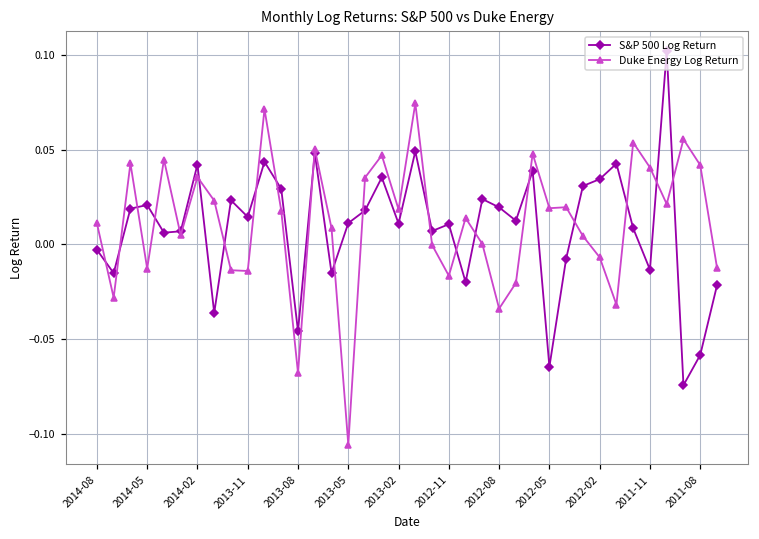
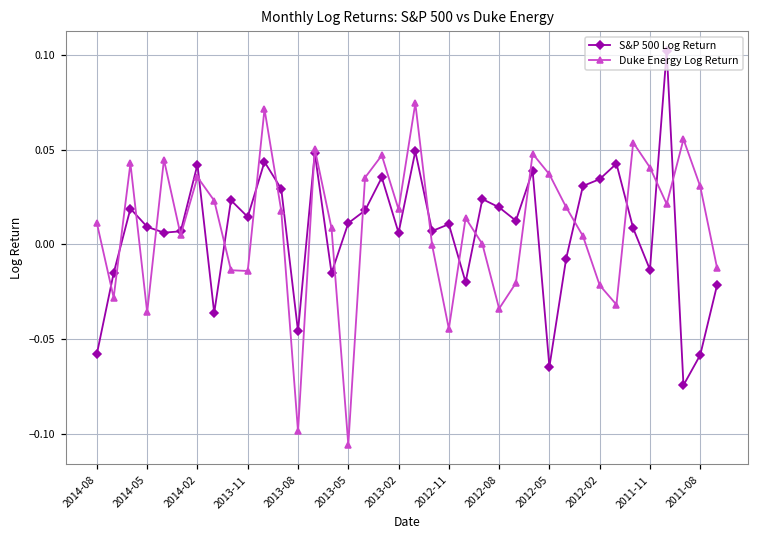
  {
    "S&P 500 Log Return": {
-     "2014-08": -0.003,
-     "2014-05": 0.021,
+     "2014-08": -0.058,
+     "2014-05": 0.009,
      "2014-02": 0.042,
      "2013-11": 0.015,
      "2013-08": -0.046,
      "2013-05": 0.011,
-     "2013-02": 0.011,
+     "2013-02": 0.006,
      "2012-11": 0.011,
      "2012-08": 0.020,
      "2012-05": -0.065,
      "2012-02": 0.034,
      "2011-11": -0.013,
      "2011-08": -0.058
    },
    "Duke Energy Log Return": {
      "2014-08": 0.011,
-     "2014-05": -0.013,
+     "2014-05": -0.036,
      "2014-02": 0.036,
      "2013-11": -0.014,
-     "2013-08": -0.068,
+     "2013-08": -0.099,
      "2013-05": -0.106,
      "2013-02": 0.018,
-     "2012-11": -0.017,
+     "2012-11": -0.045,
      "2012-08": -0.034,
-     "2012-05": 0.019,
-     "2012-02": -0.007,
+     "2012-05": 0.037,
+     "2012-02": -0.022,
      "2011-11": 0.041,
-     "2011-08": 0.042
+     "2011-08": 0.031
    }
  }
